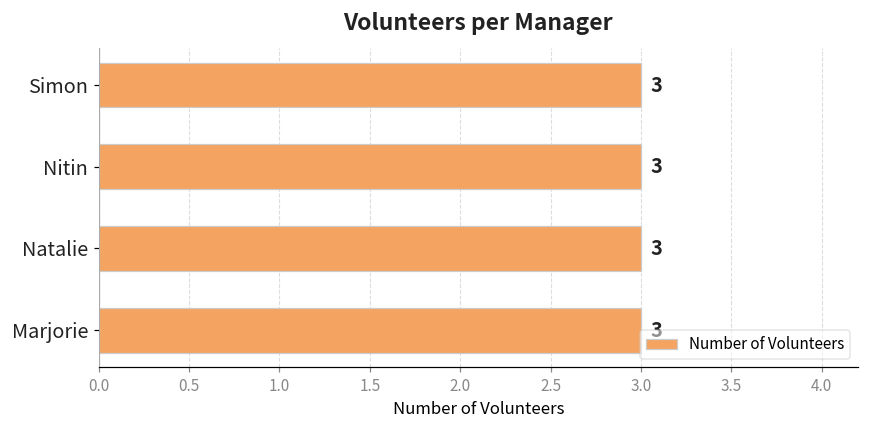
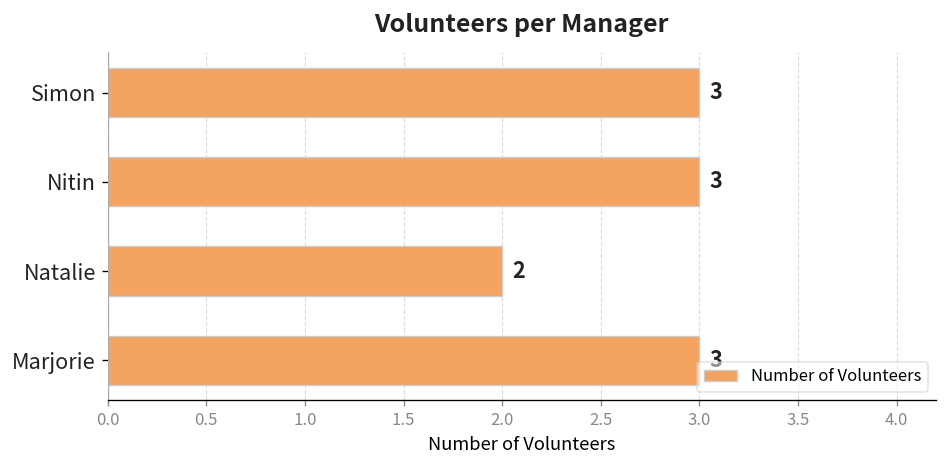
  {
    "Simon": 3,
    "Nitin": 3,
-   "Natalie": 3
+   "Natalie": 2
  }
